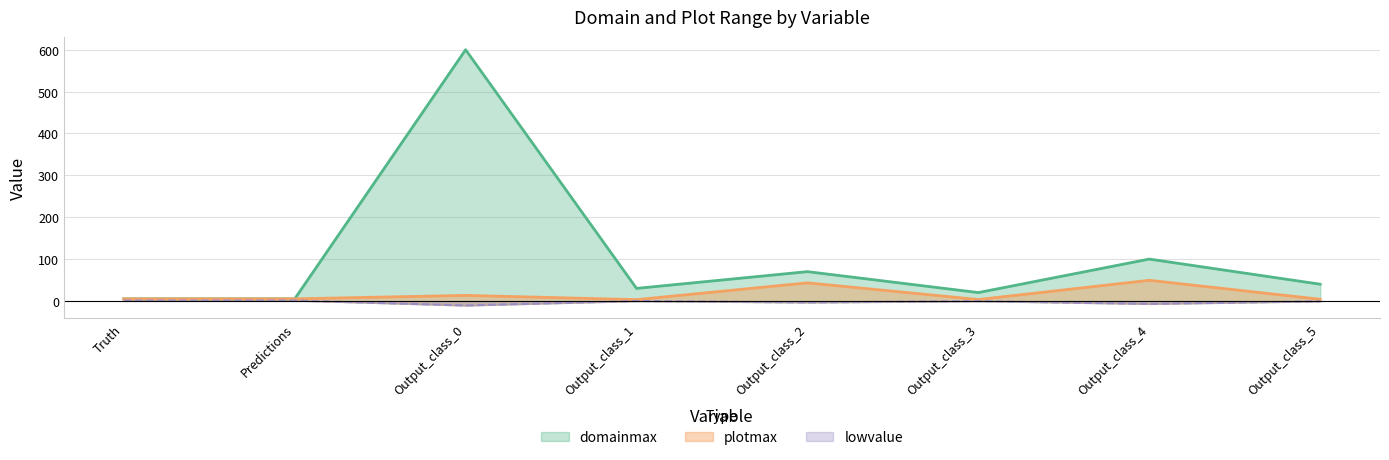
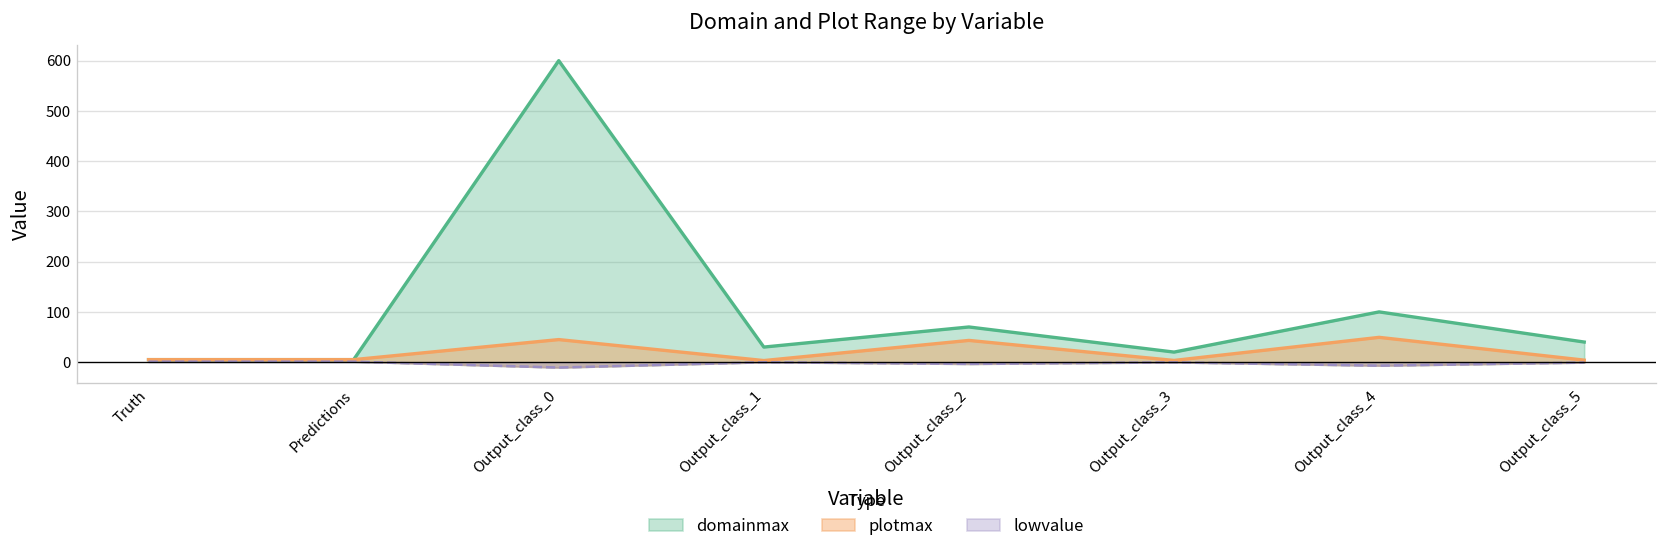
  {
    "plotmax": {
-     "Output_class_0": 10,
+     "Output_class_0": 40,
      "Output_class_2": 40,
      "Output_class_4": 50
    }
  }
